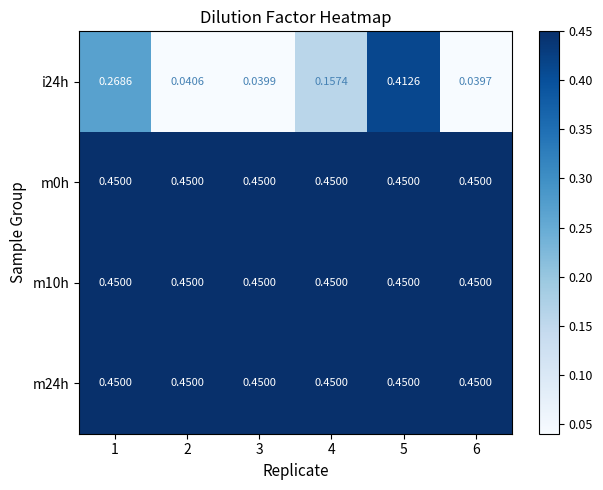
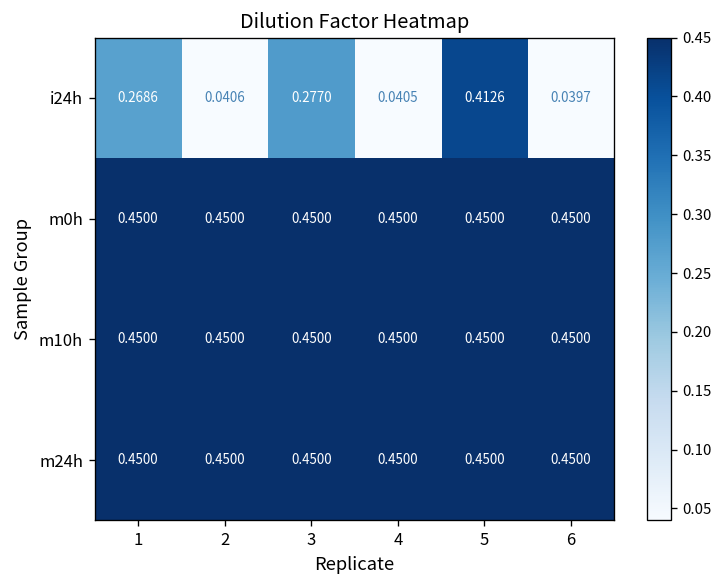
  {
    "i24h": {
      "1": 0.2686,
      "2": 0.0406,
-     "3": 0.0399,
-     "4": 0.1574,
+     "3": 0.2770,
+     "4": 0.0405,
      "5": 0.4126,
      "6": 0.0397
    },
    "m0h": {
      "1": 0.4500,
      "2": 0.4500,
      "3": 0.4500,
      "4": 0.4500,
      "5": 0.4500,
      "6": 0.4500
    },
    "m10h": {
      "1": 0.4500,
      "2": 0.4500,
      "3": 0.4500,
      "4": 0.4500,
      "5": 0.4500,
      "6": 0.4500
    },
    "m24h": {
      "1": 0.4500,
      "2": 0.4500,
      "3": 0.4500,
      "4": 0.4500,
      "5": 0.4500,
      "6": 0.4500
    }
  }
